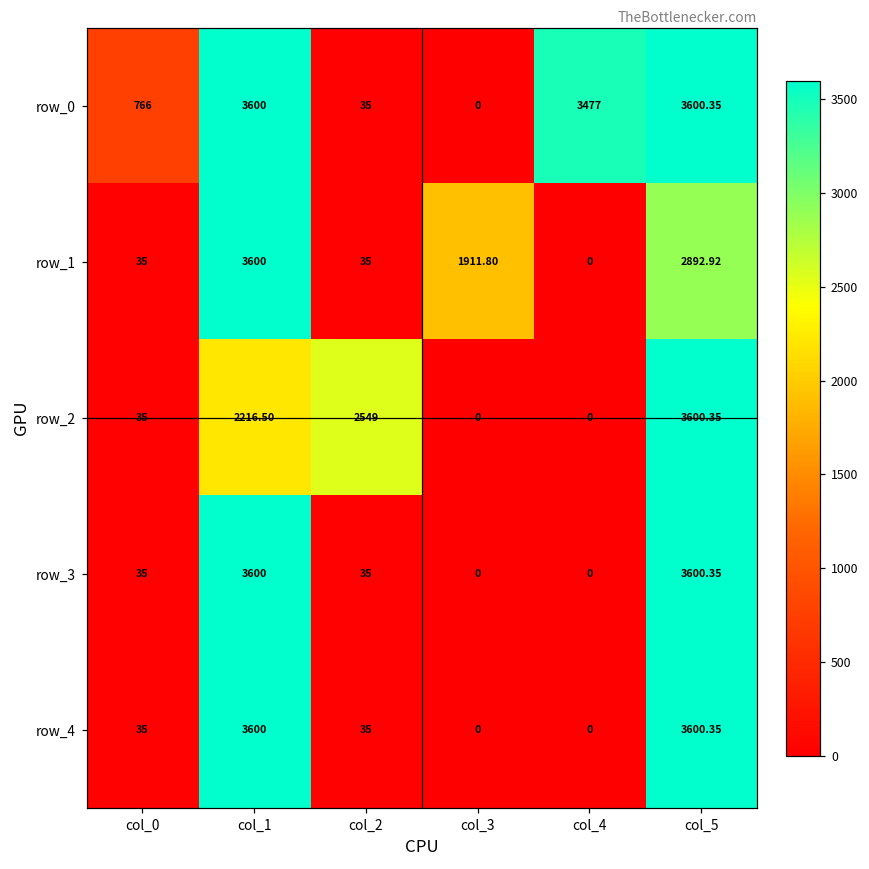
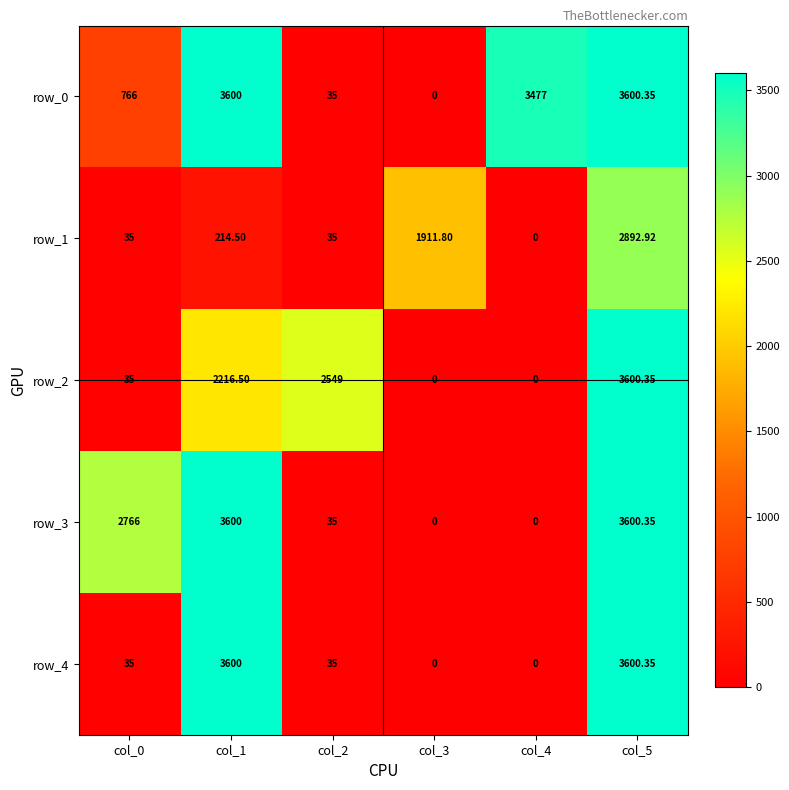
  {
    "row_0": {
      "col_0": 766,
      "col_1": 3600,
      "col_2": 35,
      "col_3": 0,
      "col_4": 3477,
      "col_5": 3600.35
    },
    "row_1": {
      "col_0": 35,
-     "col_1": 3600,
+     "col_1": 214.50,
      "col_2": 35,
      "col_3": 1911.80,
      "col_4": 0,
      "col_5": 2892.92
    },
    "row_2": {
      "col_0": 35,
      "col_1": 2216.50,
      "col_2": 2549,
      "col_3": 0,
      "col_4": 0,
      "col_5": 3600.35
    },
    "row_3": {
-     "col_0": 35,
+     "col_0": 2766,
      "col_1": 3600,
      "col_2": 35,
      "col_3": 0,
      "col_4": 0,
      "col_5": 3600.35
    },
    "row_4": {
      "col_0": 35,
      "col_1": 3600,
      "col_2": 35,
      "col_3": 0,
      "col_4": 0,
      "col_5": 3600.35
    }
  }
